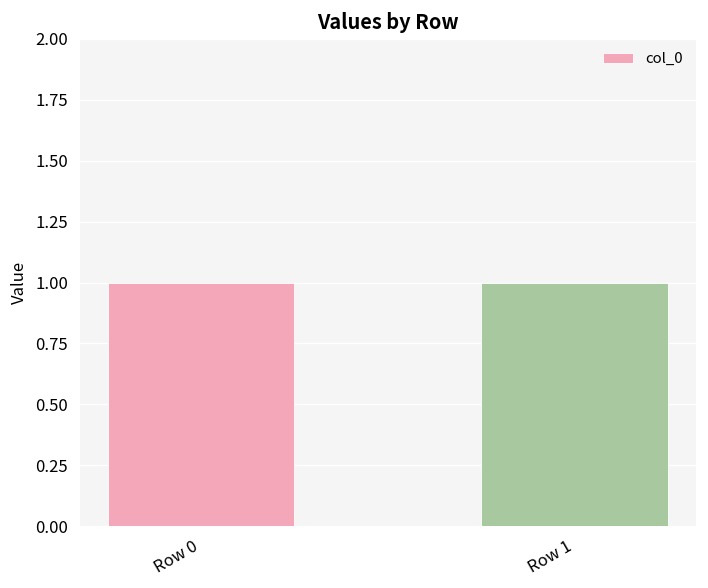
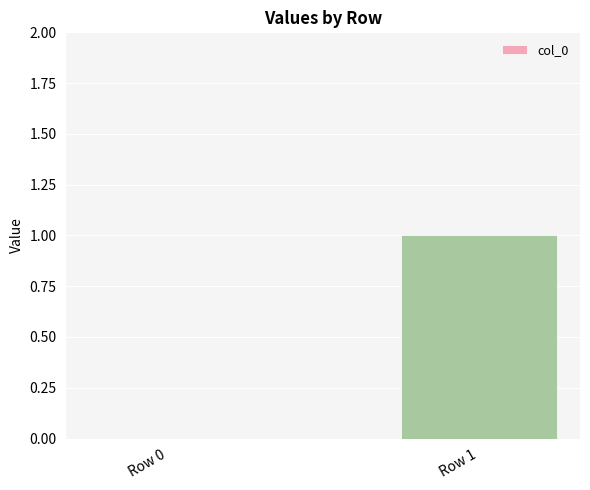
  {
-   "Row 0": 1,
+   "Row 0": 0,
    "Row 1": 1
  }
